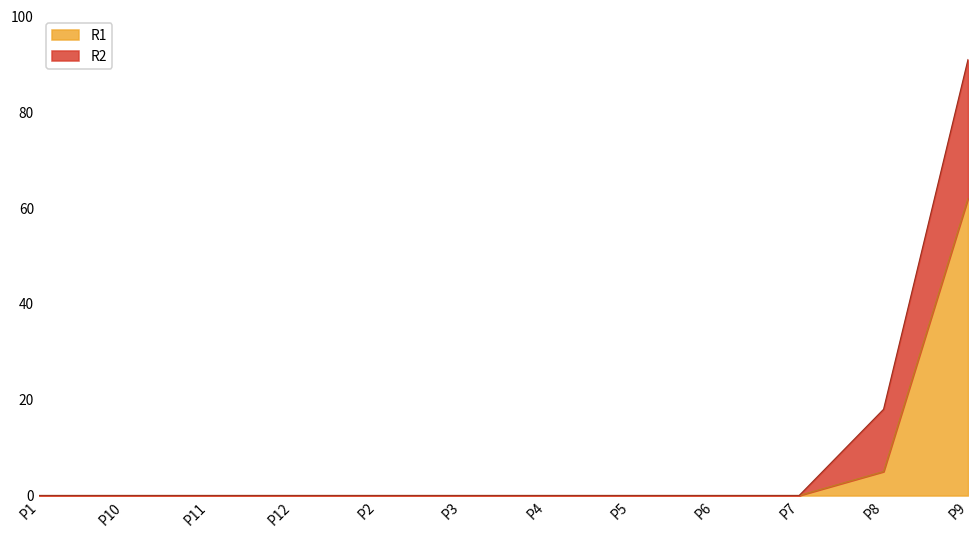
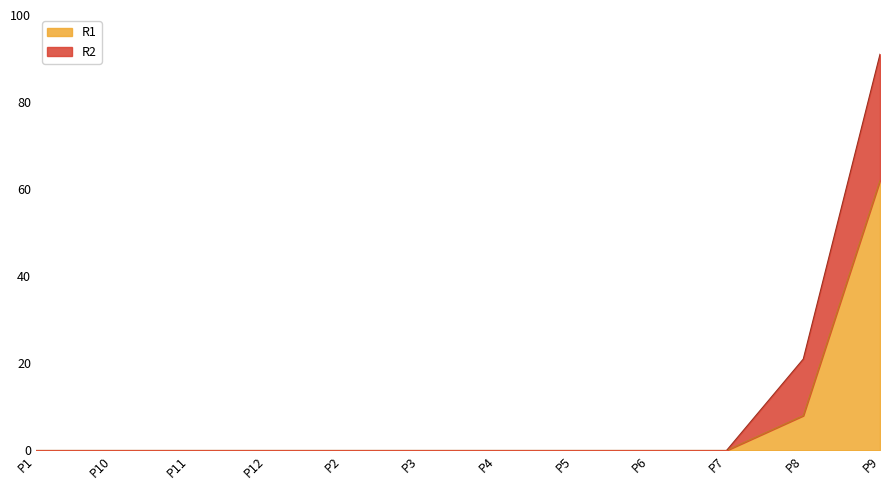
  {
    "R1": {
-     "P8": 5,
+     "P8": 8,
      "P9": 62
    },
    "R2": {
      "P8": 13,
      "P9": 29
    }
  }
